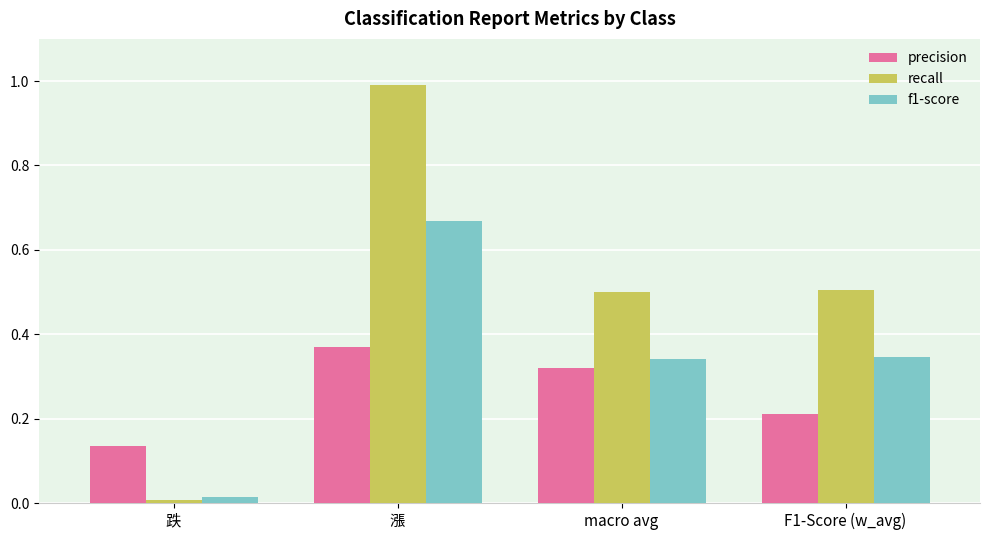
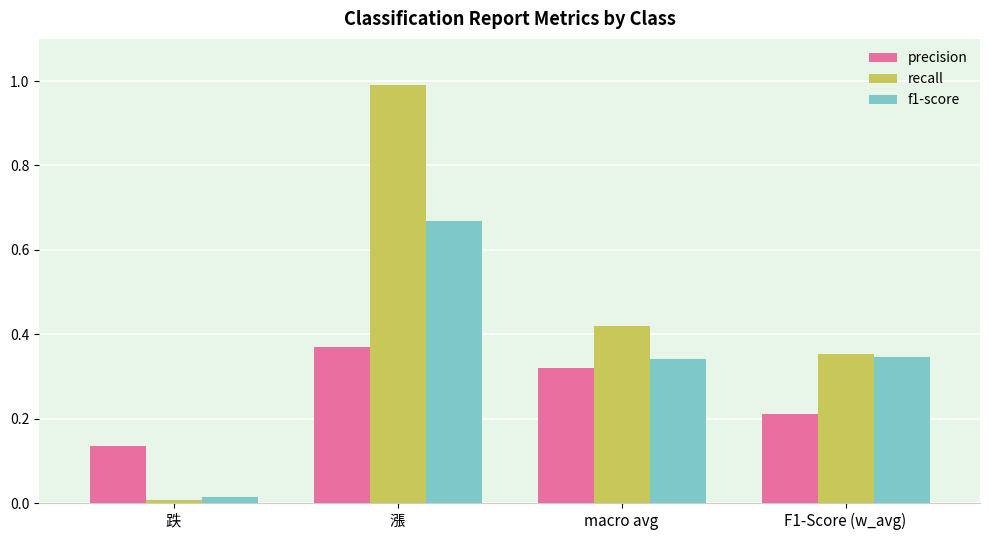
  {
    "precision": {
      "跌": 0.13,
      "漲": 0.37,
      "macro avg": 0.32,
      "F1-Score (w_avg)": 0.21
    },
    "recall": {
      "跌": 0.01,
      "漲": 0.99,
-     "macro avg": 0.50,
-     "F1-Score (w_avg)": 0.50
+     "macro avg": 0.42,
+     "F1-Score (w_avg)": 0.35
    },
    "f1-score": {
      "跌": 0.02,
      "漲": 0.67,
      "macro avg": 0.34,
      "F1-Score (w_avg)": 0.35
    }
  }
